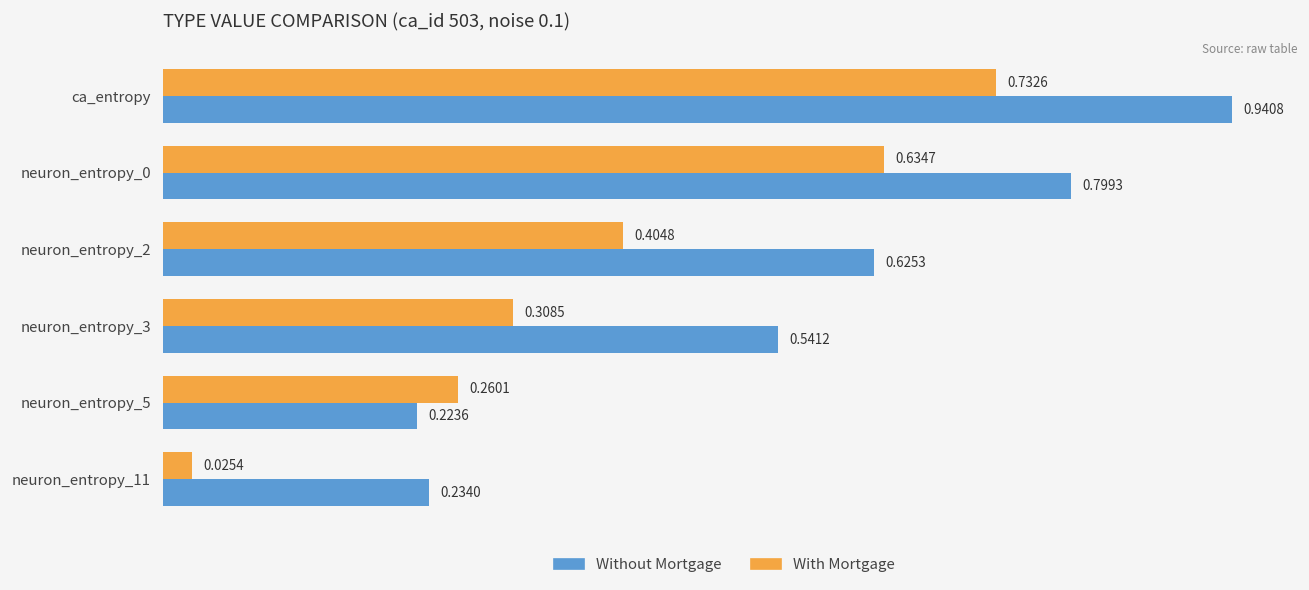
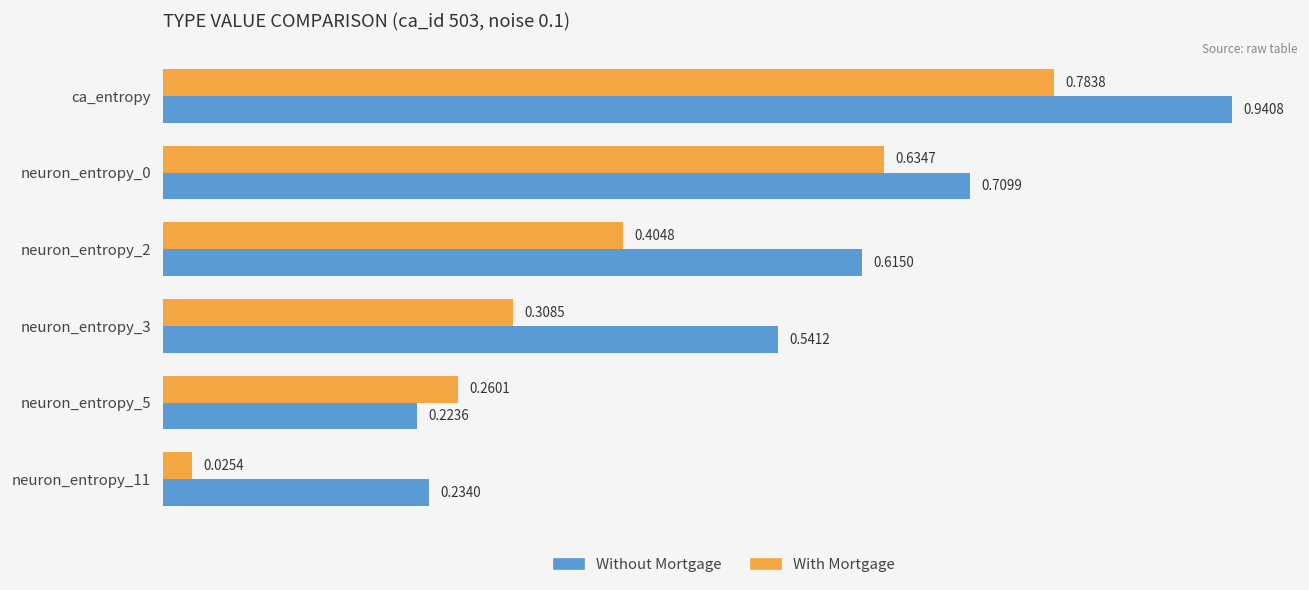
  {
    "Without Mortgage": {
      "ca_entropy": 0.9408,
-     "neuron_entropy_0": 0.7993,
-     "neuron_entropy_2": 0.6253,
+     "neuron_entropy_0": 0.7099,
+     "neuron_entropy_2": 0.6150,
      "neuron_entropy_3": 0.5412,
      "neuron_entropy_5": 0.2236,
      "neuron_entropy_11": 0.2340
    },
    "With Mortgage": {
-     "ca_entropy": 0.7326,
+     "ca_entropy": 0.7838,
      "neuron_entropy_0": 0.6347,
      "neuron_entropy_2": 0.4048,
      "neuron_entropy_3": 0.3085,
      "neuron_entropy_5": 0.2601,
      "neuron_entropy_11": 0.0254
    }
  }
